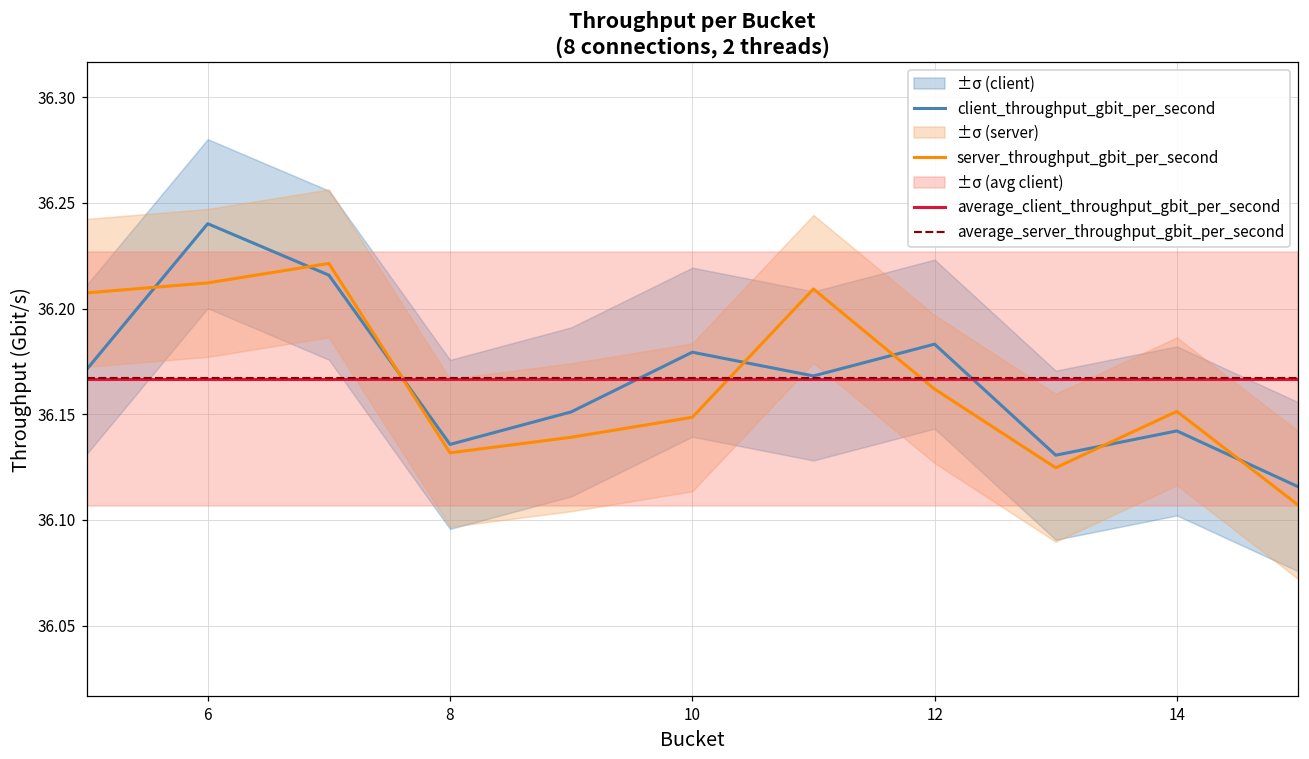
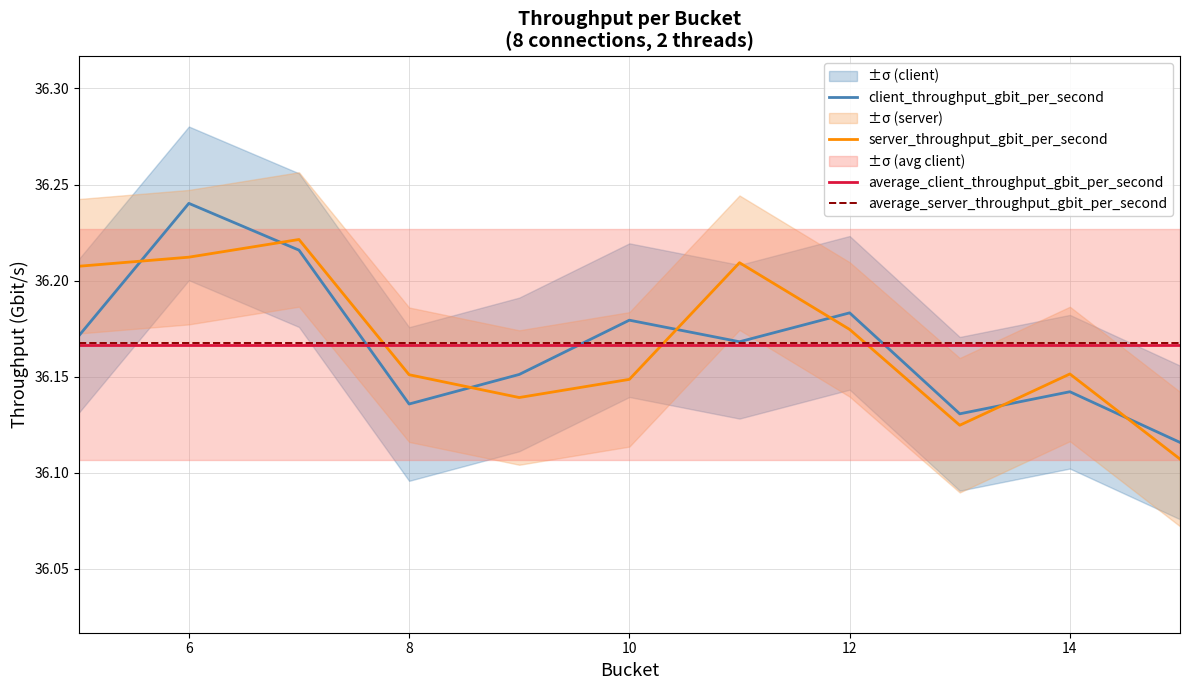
  {
    "server_throughput_gbit_per_second": {
      "6": 36.212,
-     "8": 36.132,
+     "8": 36.151,
      "10": 36.149,
-     "12": 36.162,
+     "12": 36.175,
      "14": 36.151
    }
  }
